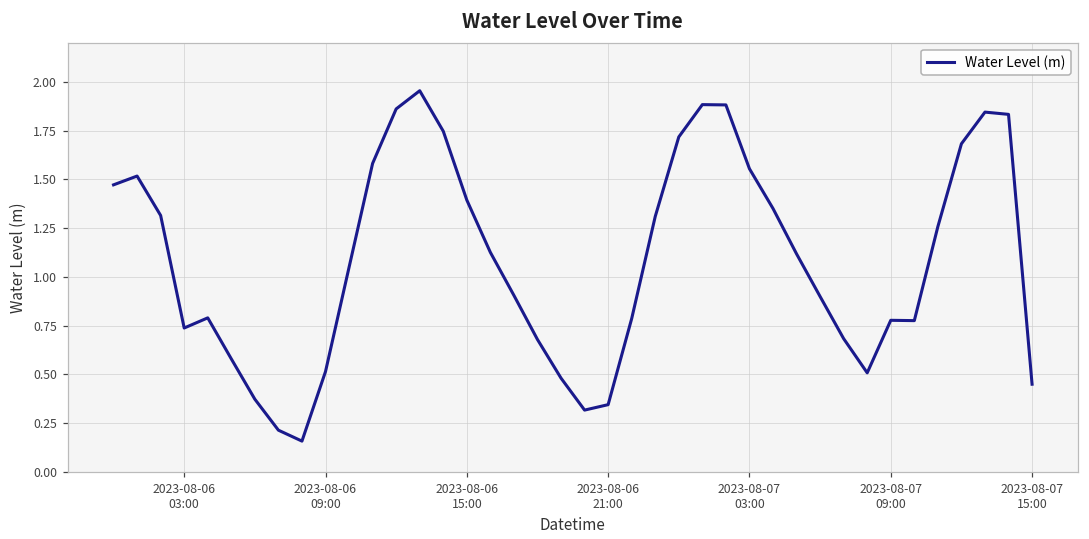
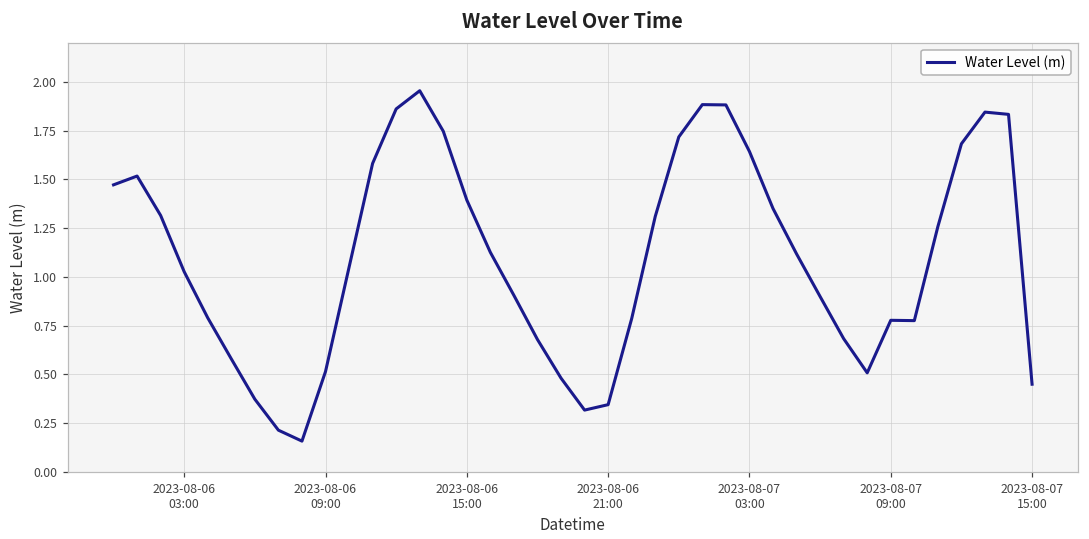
  {
-   "2023-08-06 03:00": 0.74,
+   "2023-08-06 03:00": 1.03,
    "2023-08-06 09:00": 0.51,
    "2023-08-06 15:00": 1.39,
    "2023-08-06 21:00": 0.35,
-   "2023-08-07 03:00": 1.55,
+   "2023-08-07 03:00": 1.64,
    "2023-08-07 09:00": 0.78,
    "2023-08-07 15:00": 0.45
  }
